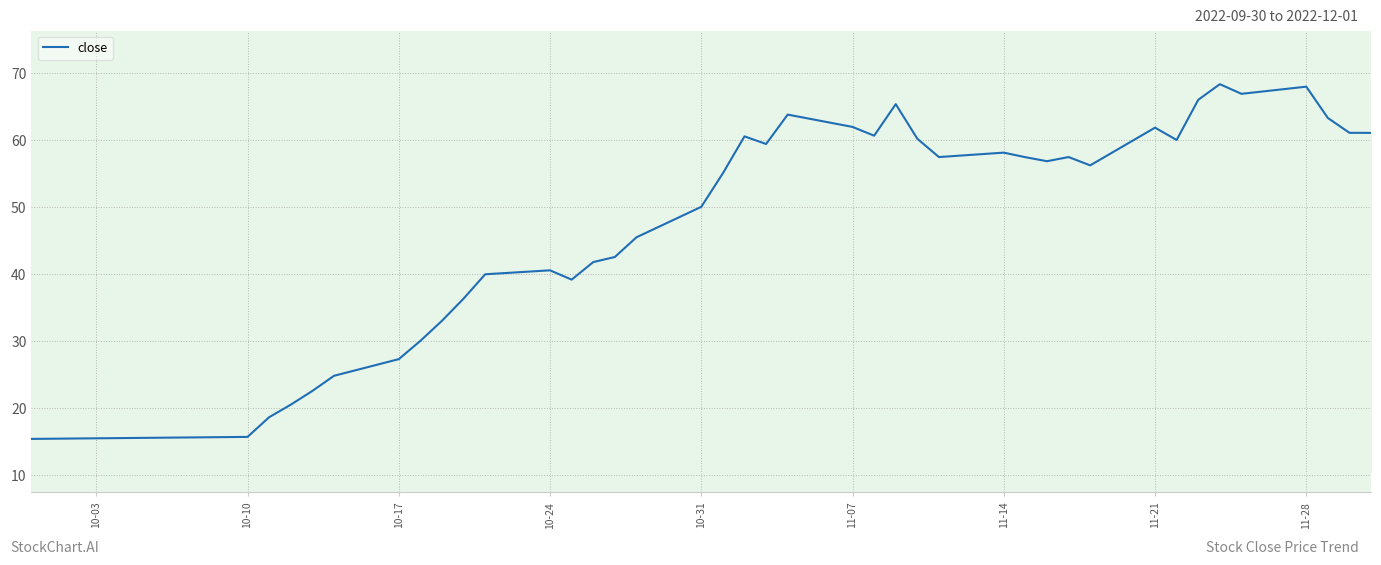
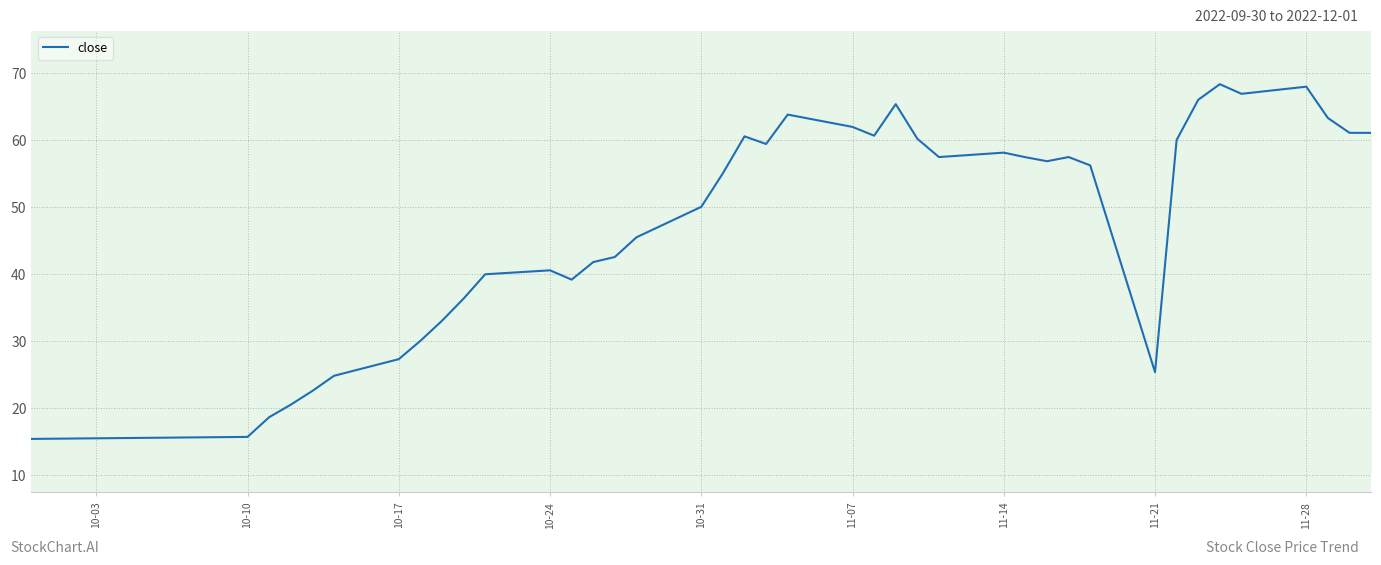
  {
    "10-10": 16,
    "10-17": 27,
    "10-24": 41,
    "10-31": 50,
    "11-07": 62,
    "11-14": 58,
-   "11-21": 62,
+   "11-21": 25,
    "11-28": 68
  }
